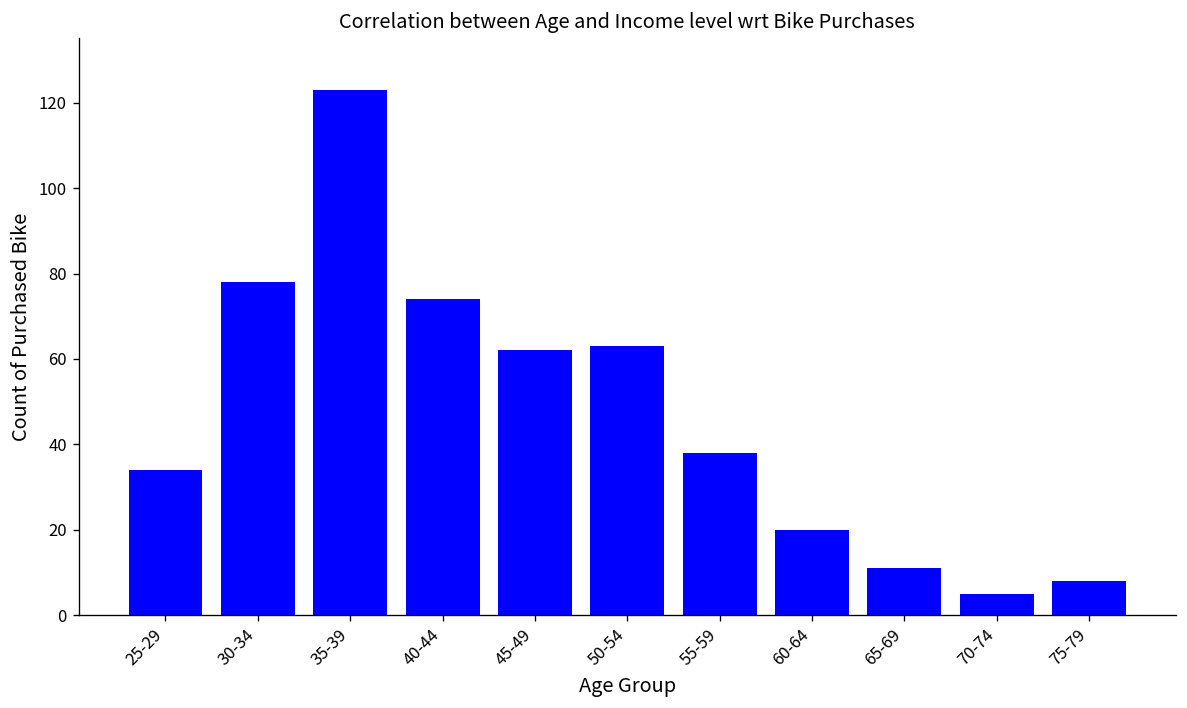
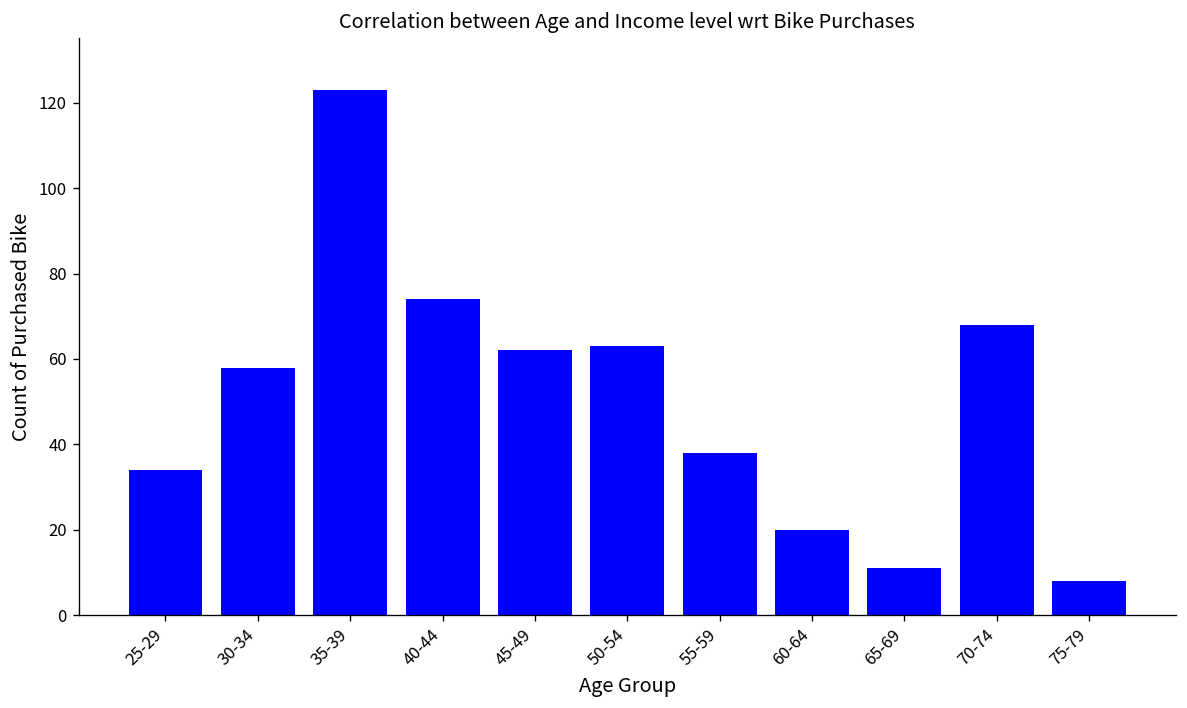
  {
    "25-29": 34,
-   "30-34": 78,
+   "30-34": 58,
    "35-39": 123,
    "40-44": 74,
    "45-49": 62,
    "50-54": 63,
    "55-59": 38,
    "60-64": 20,
    "65-69": 11,
-   "70-74": 5,
+   "70-74": 68,
    "75-79": 8
  }
